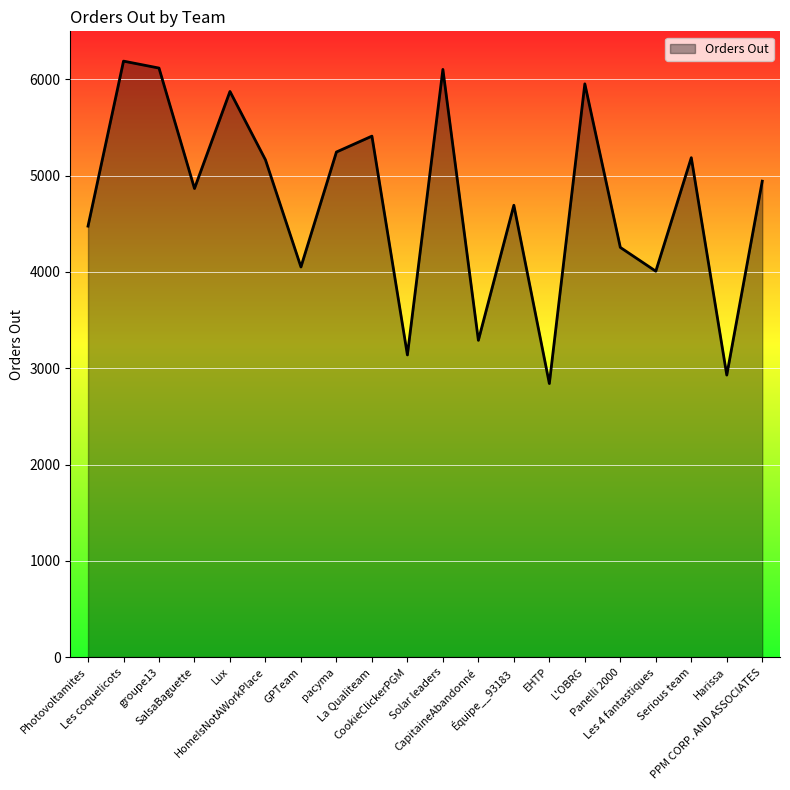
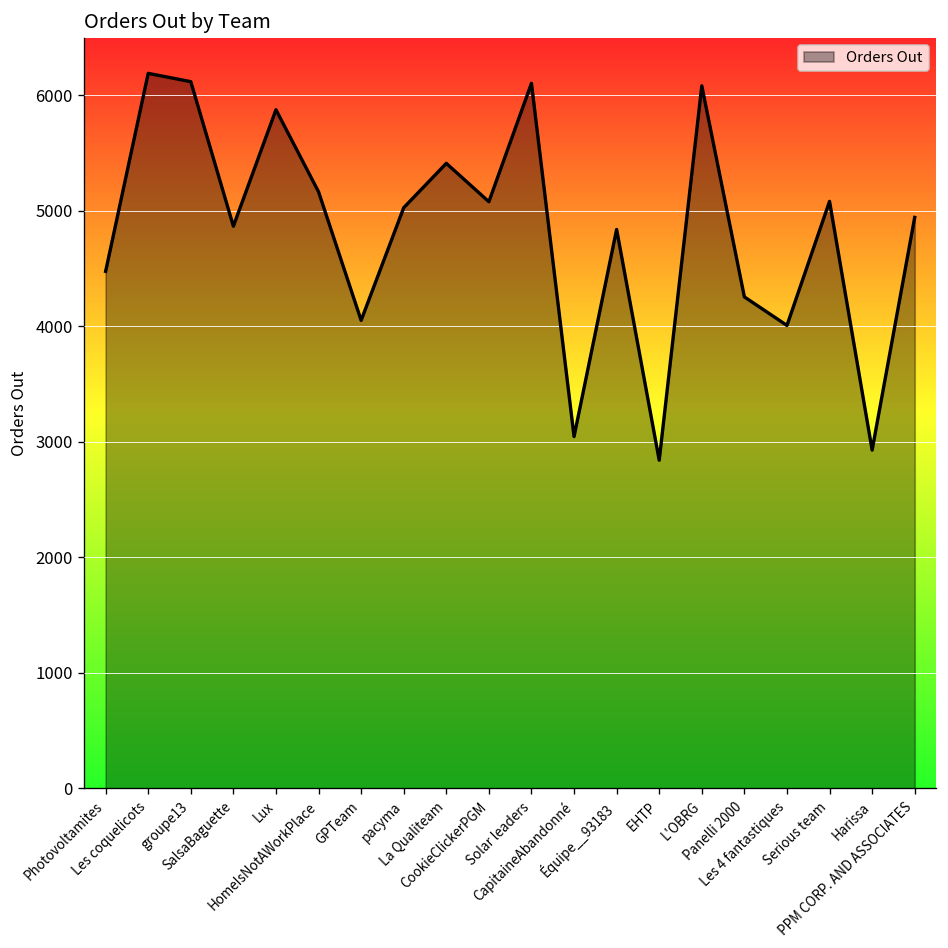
  {
    "Photovoltamites": 4500,
    "Les coquelicots": 6200,
    "groupe13": 6100,
    "SalsaBaguette": 4900,
    "Lux": 5900,
    "HomeIsNotAWorkPlace": 5200,
    "GPTeam": 4100,
-   "pacyma": 5200,
+   "pacyma": 5000,
    "La Qualiteam": 5400,
-   "CookieClickerPGM": 3100,
+   "CookieClickerPGM": 5100,
    "Solar leaders": 6100,
-   "CapitaineAbandonné": 3300,
-   "Équipe__93183": 4700,
+   "CapitaineAbandonné": 3000,
+   "Équipe__93183": 4800,
    "EHTP": 2800,
-   "L'OBRG": 6000,
+   "L'OBRG": 6100,
    "Panelli 2000": 4300,
    "Les 4 fantastiques": 4000,
-   "Serious team": 5200,
+   "Serious team": 5100,
    "Harissa": 2900,
    "PPM CORP. AND ASSOCIATES": 4900
  }
